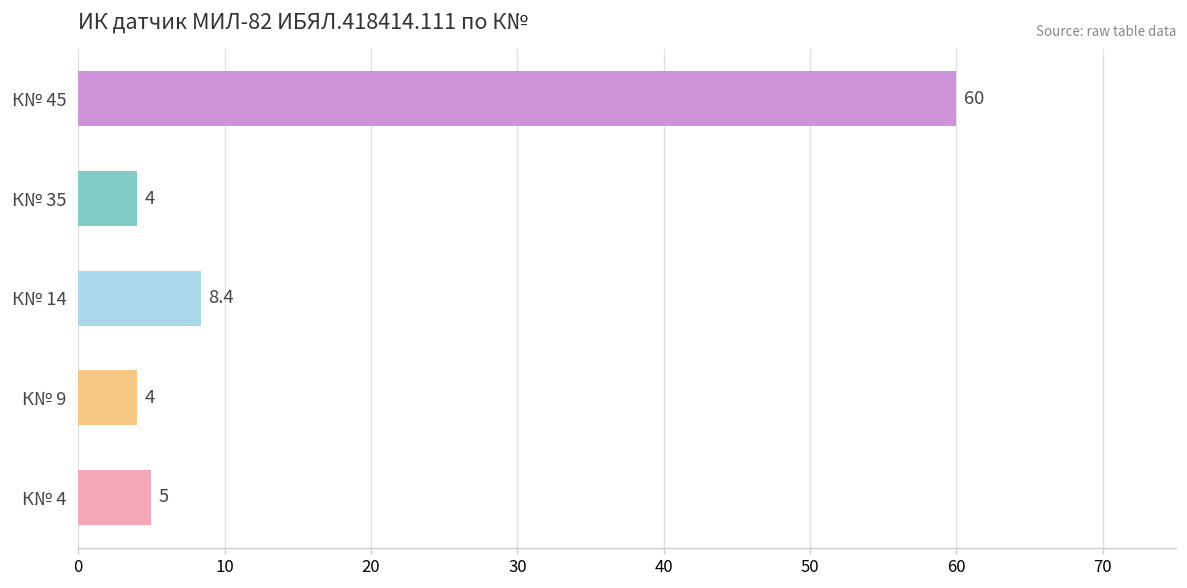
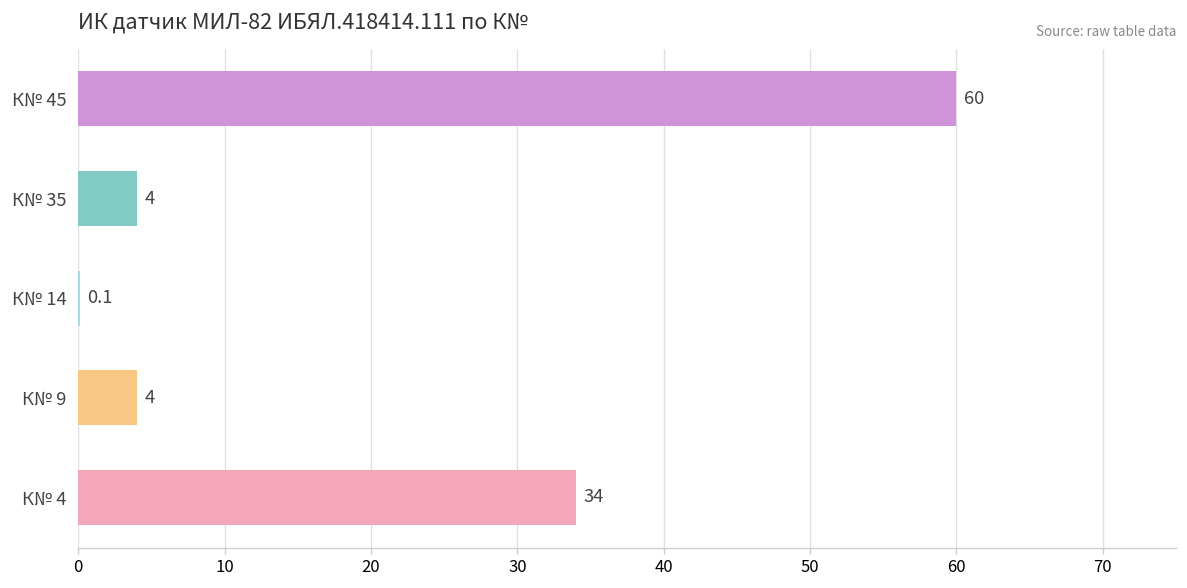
  {
    "К№ 45": 60,
    "К№ 35": 4,
-   "К№ 14": 8.4,
+   "К№ 14": 0.1,
    "К№ 9": 4,
-   "К№ 4": 5
+   "К№ 4": 34
  }
